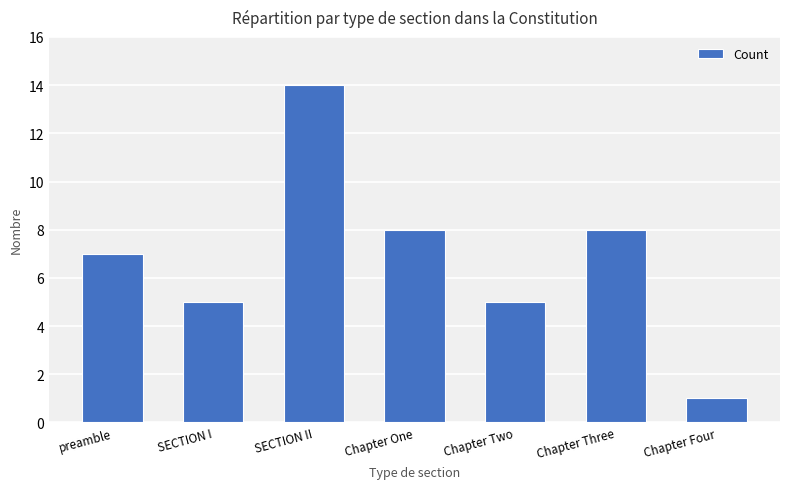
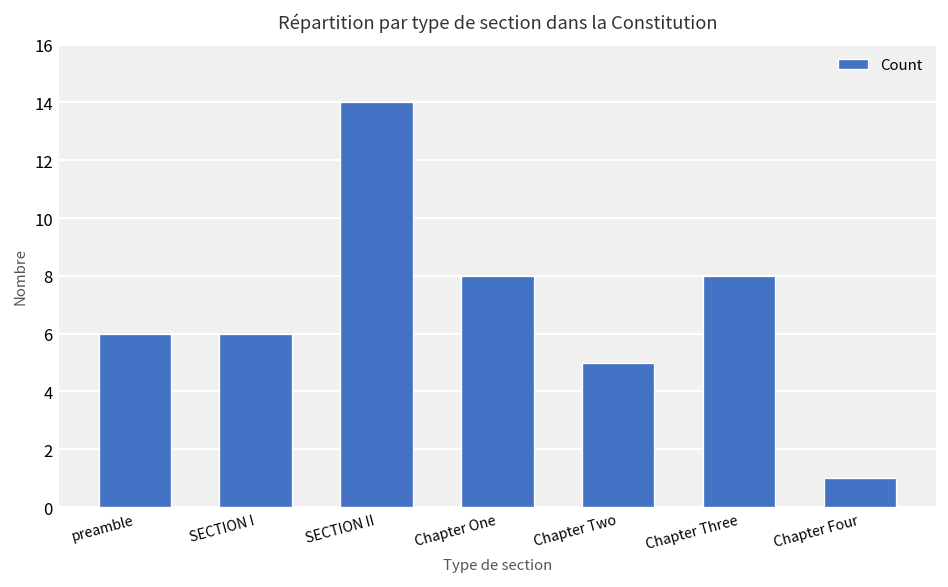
  {
-   "preamble": 7,
-   "SECTION I": 5,
+   "preamble": 6,
+   "SECTION I": 6,
    "SECTION II": 14,
    "Chapter One": 8,
    "Chapter Two": 5,
    "Chapter Three": 8,
    "Chapter Four": 1
  }
